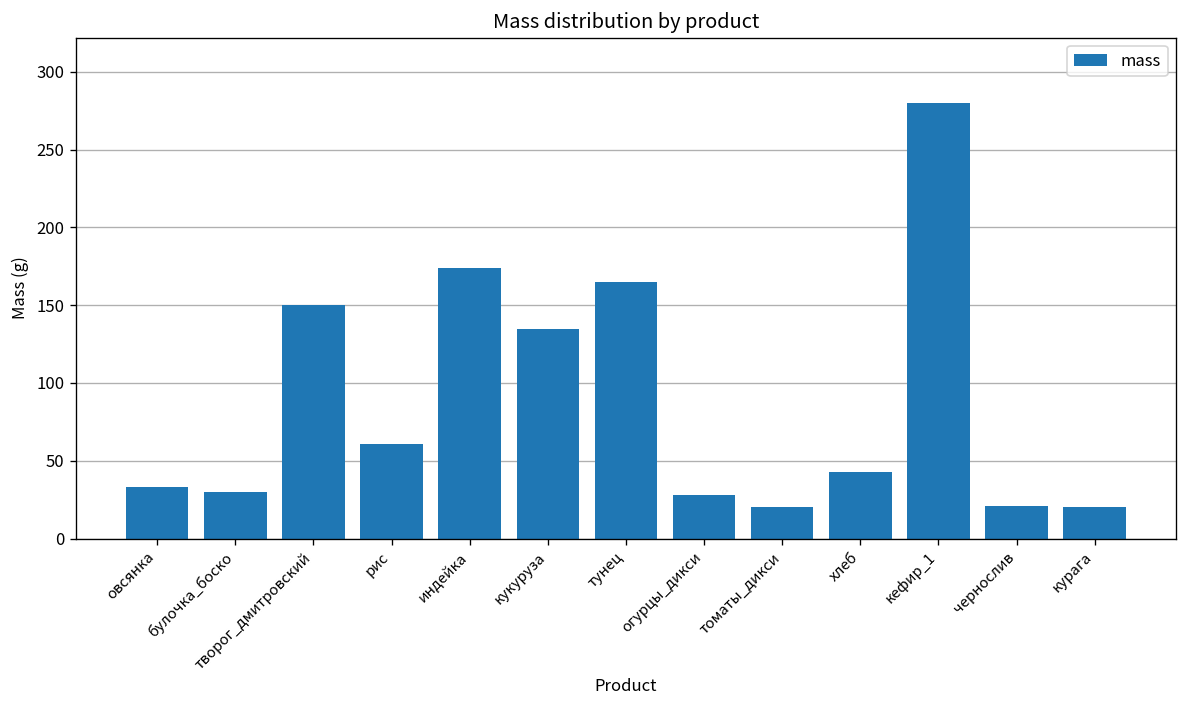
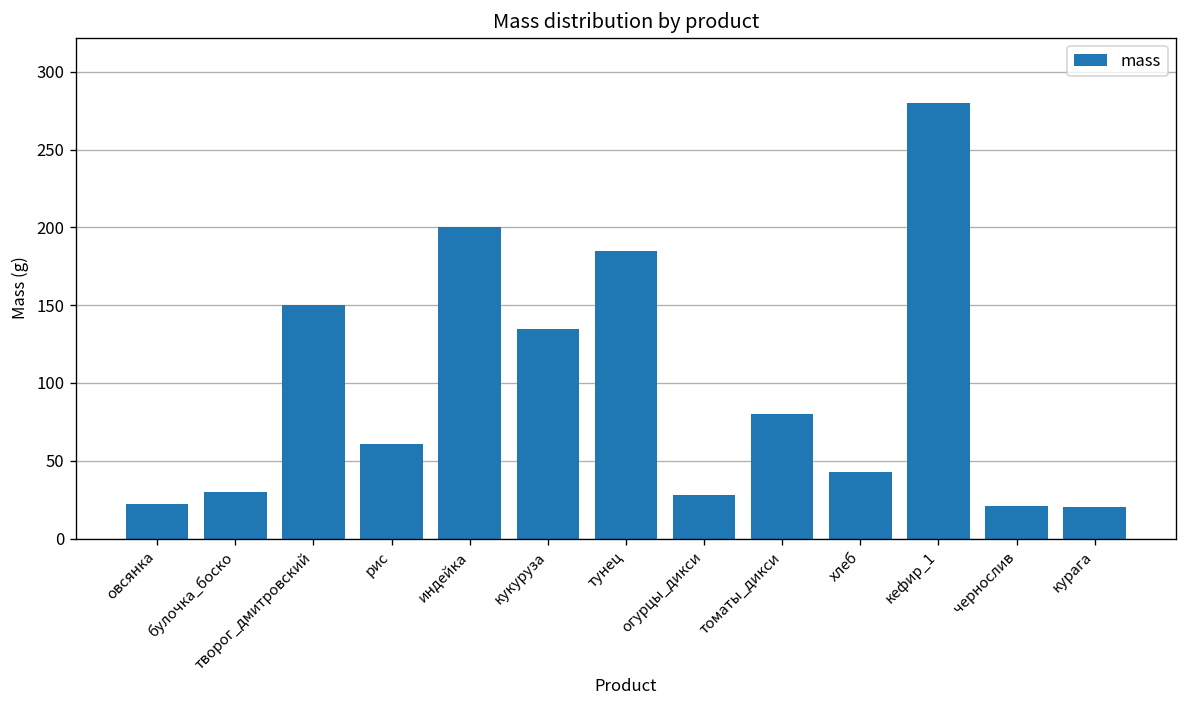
  {
-   "овсянка": 33,
+   "овсянка": 22,
    "булочка_боско": 30,
    "творог_дмитровский": 150,
    "рис": 61,
-   "индейка": 174,
+   "индейка": 200,
    "кукуруза": 135,
-   "тунец": 165,
+   "тунец": 185,
    "огурцы_дикси": 28,
-   "томаты_дикси": 20,
+   "томаты_дикси": 80,
    "хлеб": 43,
    "кефир_1": 280,
    "чернослив": 21,
    "курага": 20
  }
